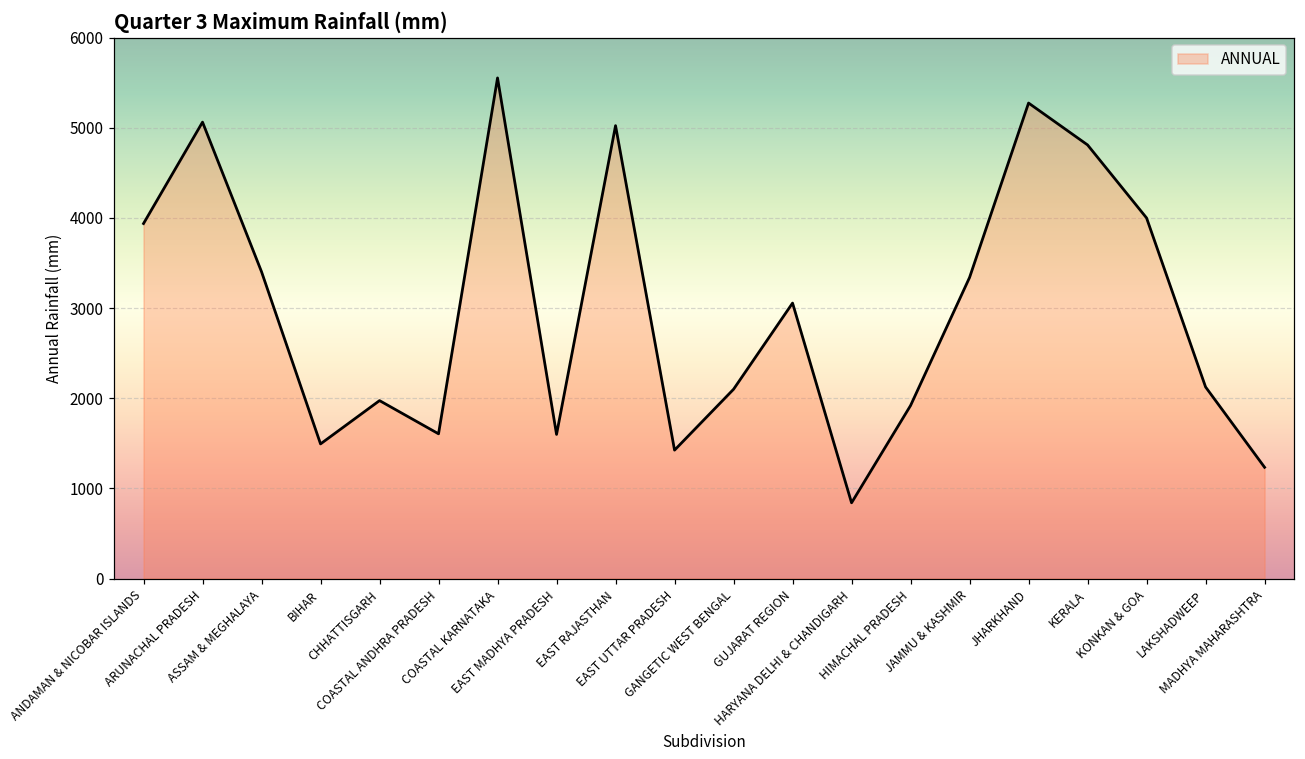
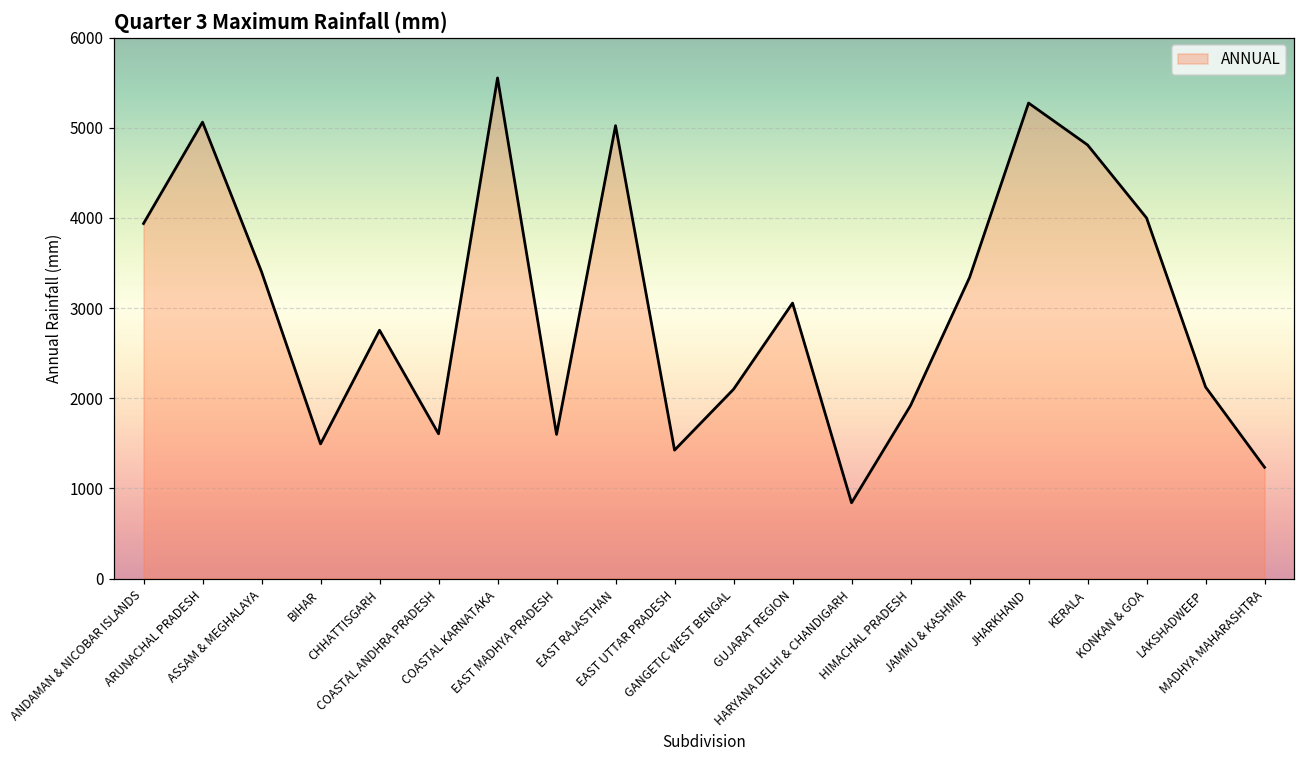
  {
    "ANDAMAN & NICOBAR ISLANDS": 3900,
    "ARUNACHAL PRADESH": 5100,
    "ASSAM & MEGHALAYA": 3400,
    "BIHAR": 1500,
-   "CHHATTISGARH": 2000,
+   "CHHATTISGARH": 2800,
    "COASTAL ANDHRA PRADESH": 1600,
    "COASTAL KARNATAKA": 5600,
    "EAST MADHYA PRADESH": 1600,
    "EAST RAJASTHAN": 5000,
    "EAST UTTAR PRADESH": 1400,
    "GANGETIC WEST BENGAL": 2100,
    "GUJARAT REGION": 3100,
    "HARYANA DELHI & CHANDIGARH": 800,
    "HIMACHAL PRADESH": 1900,
    "JAMMU & KASHMIR": 3300,
    "JHARKHAND": 5300,
    "KERALA": 4800,
    "KONKAN & GOA": 4000,
    "LAKSHADWEEP": 2100,
    "MADHYA MAHARASHTRA": 1200
  }
